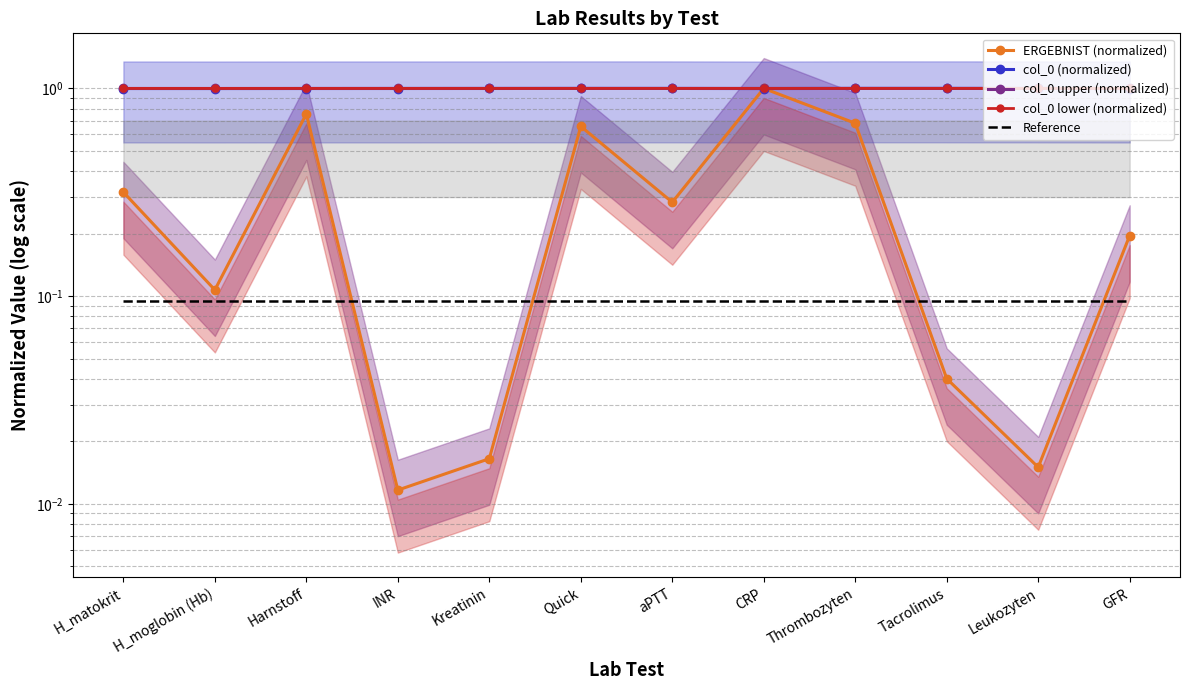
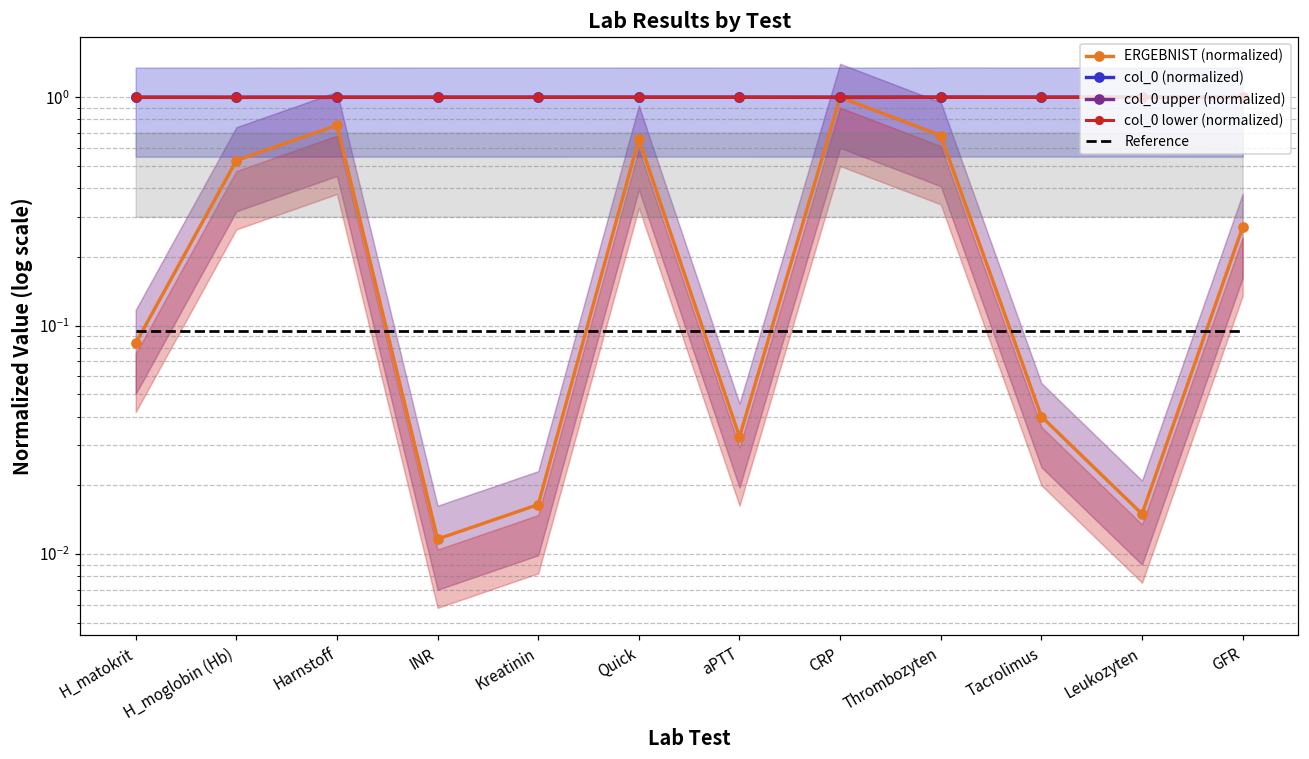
  {
    "ERGEBNIST (normalized)": {
-     "H_matokrit": 0.32,
-     "H_moglobin (Hb)": 0.11,
+     "H_matokrit": 0.084,
+     "H_moglobin (Hb)": 0.53,
      "Harnstoff": 0.75,
      "INR": 0.012,
      "Kreatinin": 0.016,
      "Quick": 0.66,
-     "aPTT": 0.28,
+     "aPTT": 0.033,
      "Thrombozyten": 0.68,
      "Tacrolimus": 0.040,
      "Leukozyten": 0.015,
-     "GFR": 0.20
+     "GFR": 0.27
    },
    "Reference": {
      "H_matokrit": 0.10,
      "Harnstoff": 0.10,
      "INR": 0.10,
      "Kreatinin": 0.10,
      "Quick": 0.10,
      "aPTT": 0.10,
      "CRP": 0.10,
      "Thrombozyten": 0.10,
      "Tacrolimus": 0.10,
      "Leukozyten": 0.10,
      "GFR": 0.10
    }
  }
